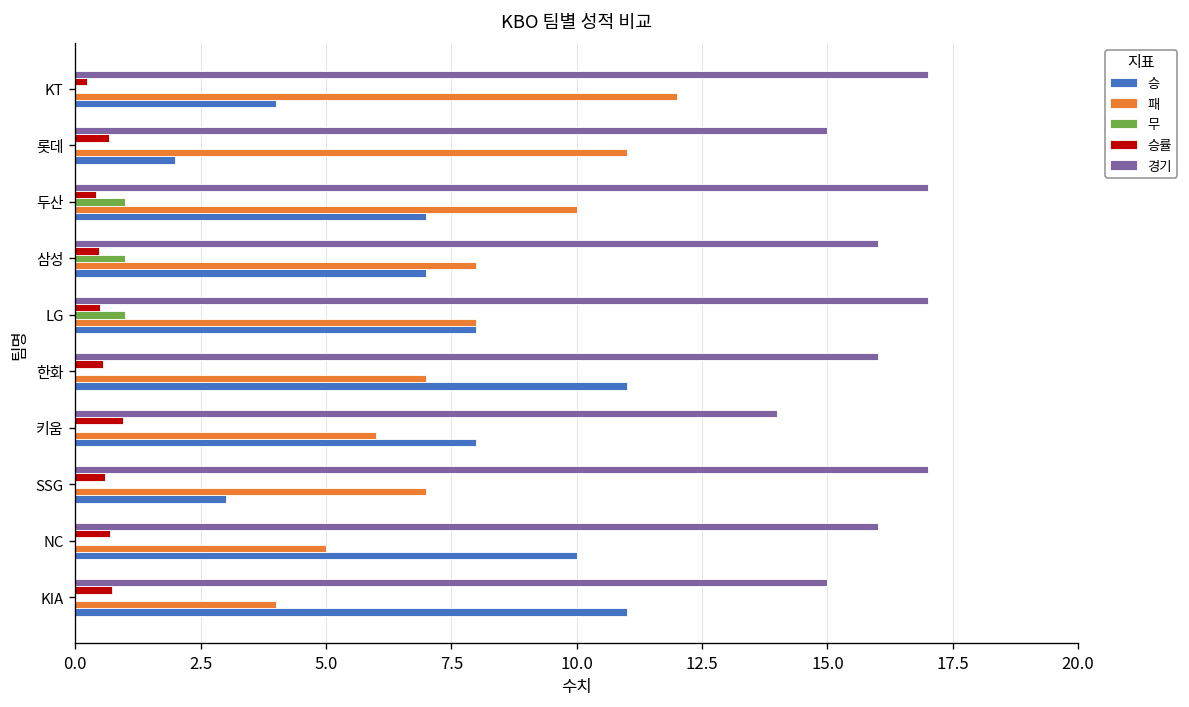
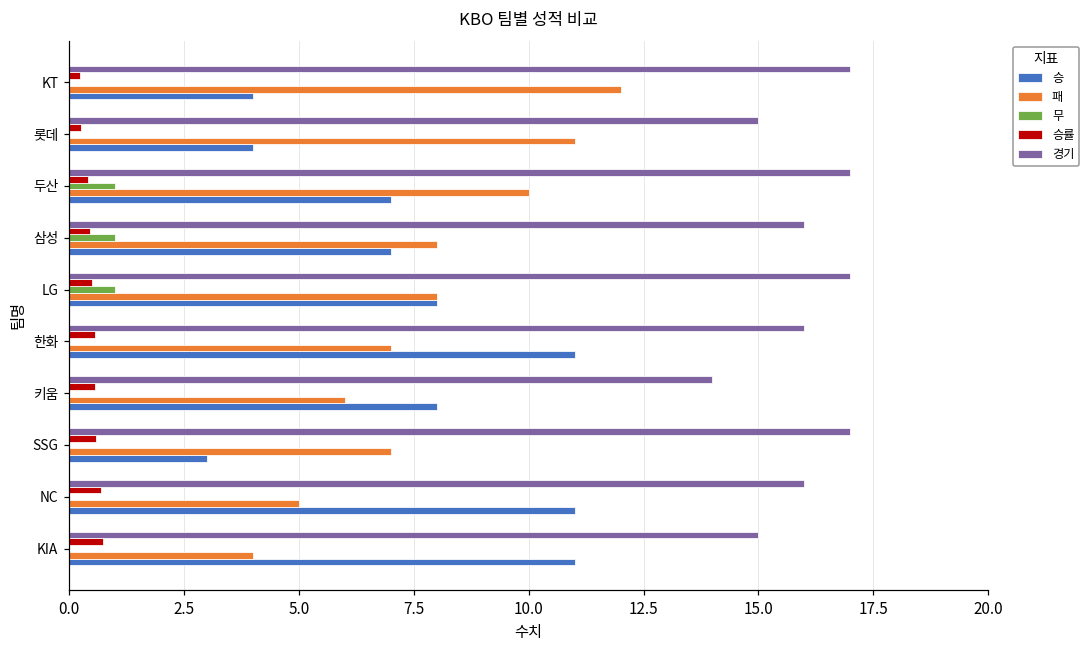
  {
    "승": {
      "KT": 4,
-     "롯데": 2,
+     "롯데": 4,
      "두산": 7,
      "삼성": 7,
      "LG": 8,
      "한화": 11,
      "키움": 8,
      "SSG": 3,
-     "NC": 10,
+     "NC": 11,
      "KIA": 11
    },
    "패": {
      "KT": 12.0,
      "롯데": 11.0,
      "두산": 10.0,
      "삼성": 8.0,
      "LG": 8.0,
      "한화": 7.0,
      "키움": 6.0,
      "SSG": 7.0,
      "NC": 5.0,
      "KIA": 4.0
    },
    "무": {
      "KT": 0.0,
      "롯데": 0.0,
      "두산": 1.0,
      "삼성": 1.0,
      "LG": 1.0,
      "한화": 0.0,
      "키움": 0.0,
      "SSG": 0.0,
      "NC": 0.0,
      "KIA": 0.0
    },
    "승률": {
      "KT": 0.2,
-     "롯데": 0.7,
+     "롯데": 0.3,
      "두산": 0.4,
      "삼성": 0.5,
      "LG": 0.5,
      "한화": 0.6,
-     "키움": 1.0,
+     "키움": 0.6,
      "SSG": 0.6,
      "NC": 0.7,
      "KIA": 0.7
    },
    "경기": {
      "KT": 17.0,
      "롯데": 15.0,
      "두산": 17.0,
      "삼성": 16.0,
      "LG": 17.0,
      "한화": 16.0,
      "키움": 14.0,
      "SSG": 17.0,
      "NC": 16.0,
      "KIA": 15.0
    }
  }
